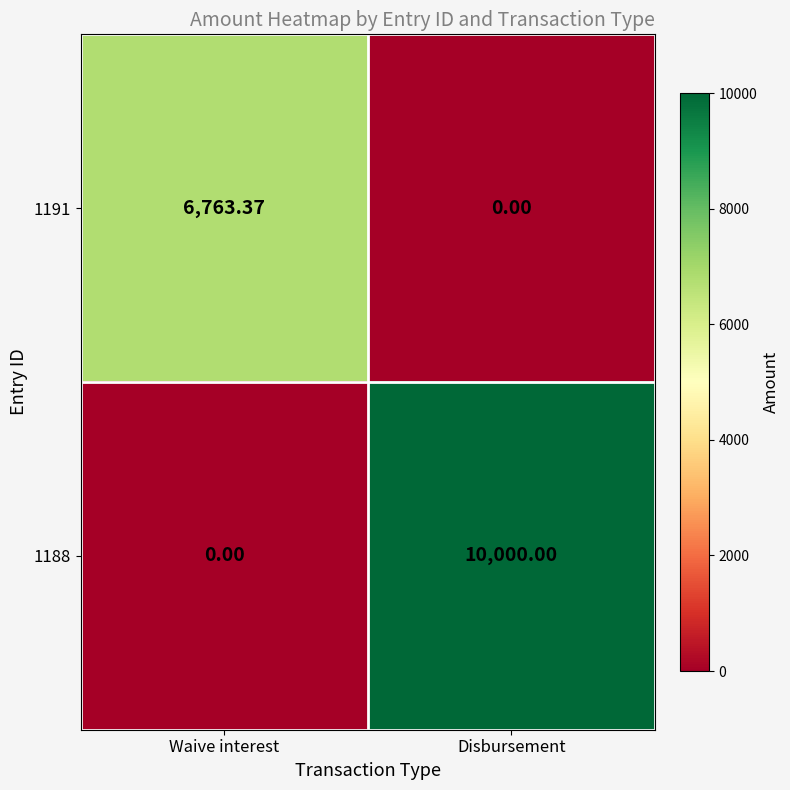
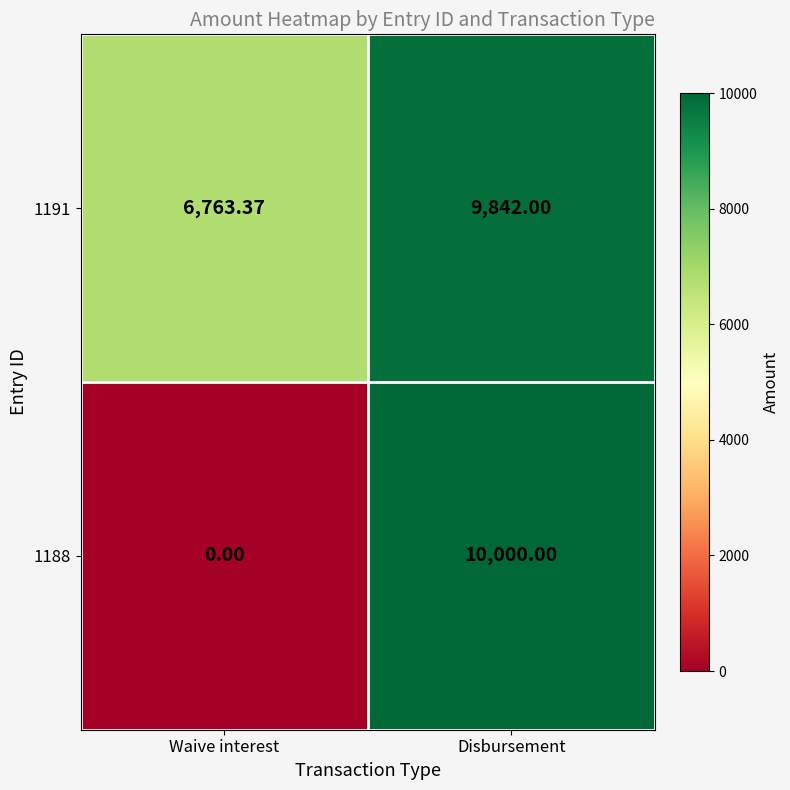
  {
    "1191": {
      "Waive interest": "6,763.37",
-     "Disbursement": "0.00"
+     "Disbursement": "9,842.00"
    },
    "1188": {
      "Waive interest": "0.00",
      "Disbursement": "10,000.00"
    }
  }
